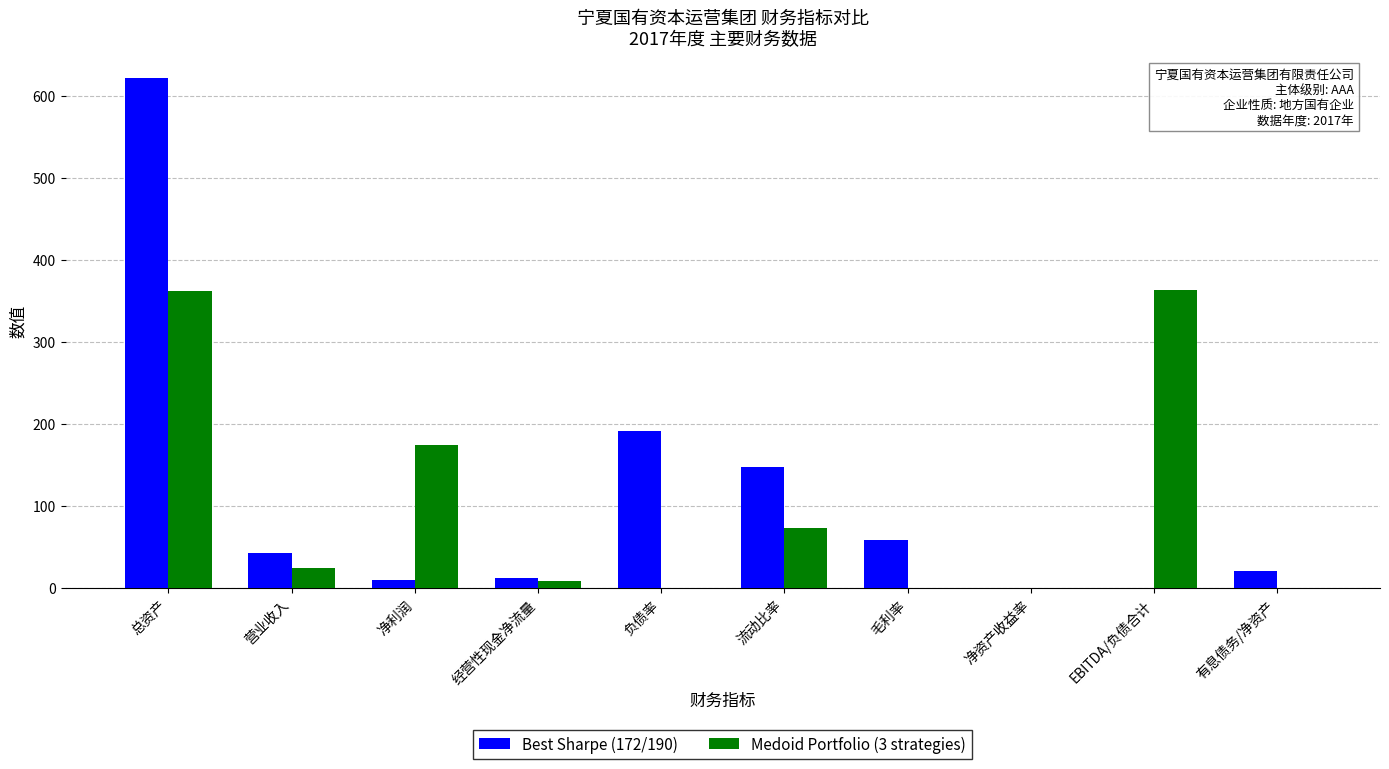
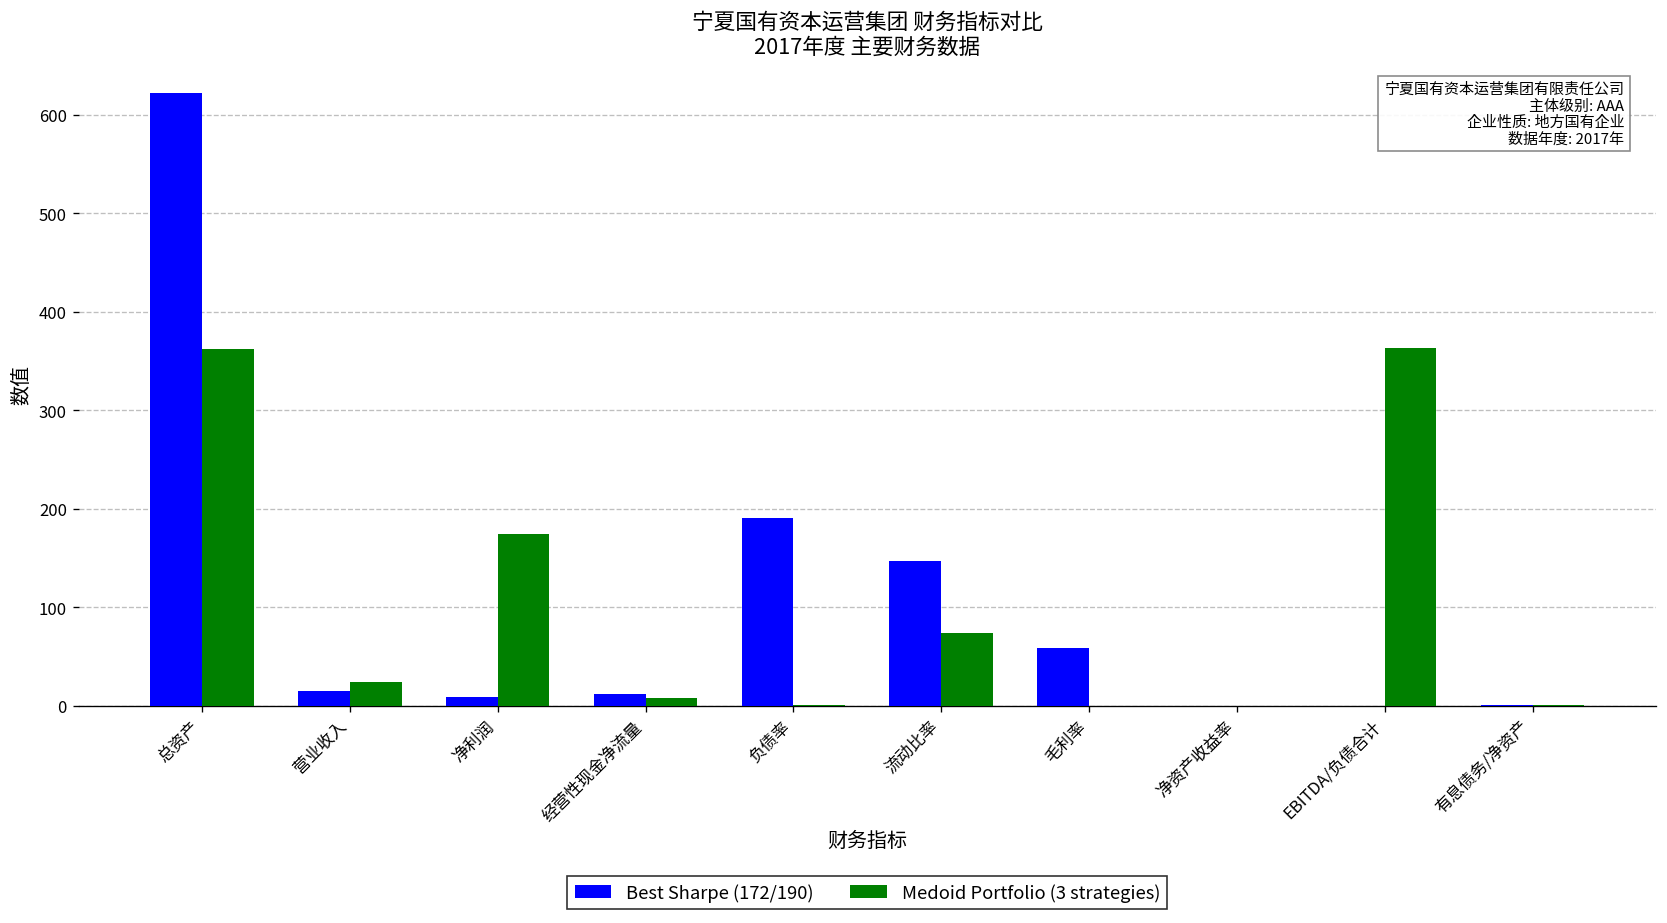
  {
    "Best Sharpe (172/190)": {
      "总资产": 620,
-     "营业收入": 40,
+     "营业收入": 20,
      "净利润": 10,
      "经营性现金净流量": 10,
      "负债率": 190,
      "流动比率": 150,
      "毛利率": 60,
-     "有息债务/净资产": 20
+     "有息债务/净资产": 0
    },
    "Medoid Portfolio (3 strategies)": {
      "总资产": 360,
      "营业收入": 20,
      "净利润": 170,
      "经营性现金净流量": 10,
      "流动比率": 70,
      "EBITDA/负债合计": 360
    }
  }
